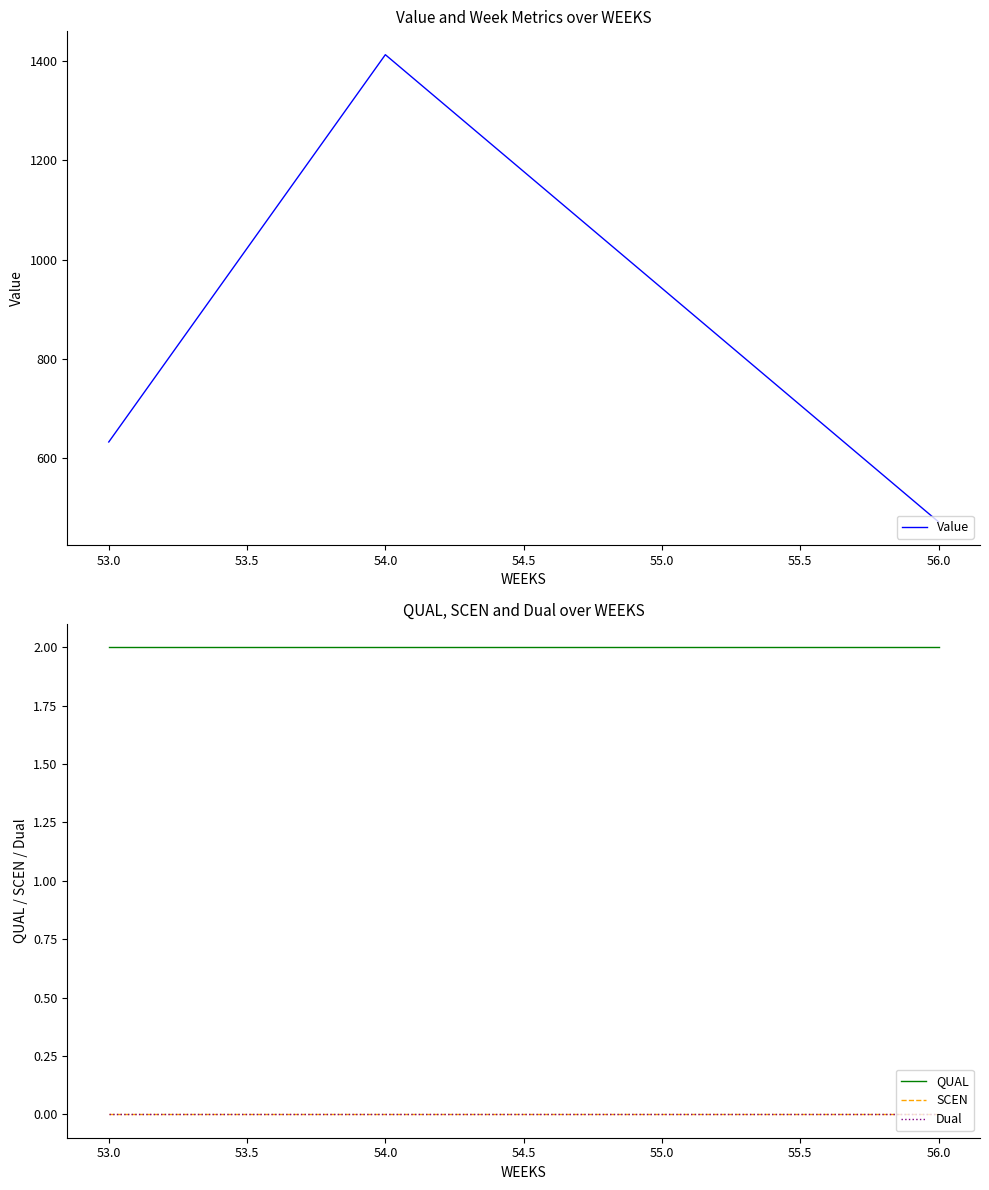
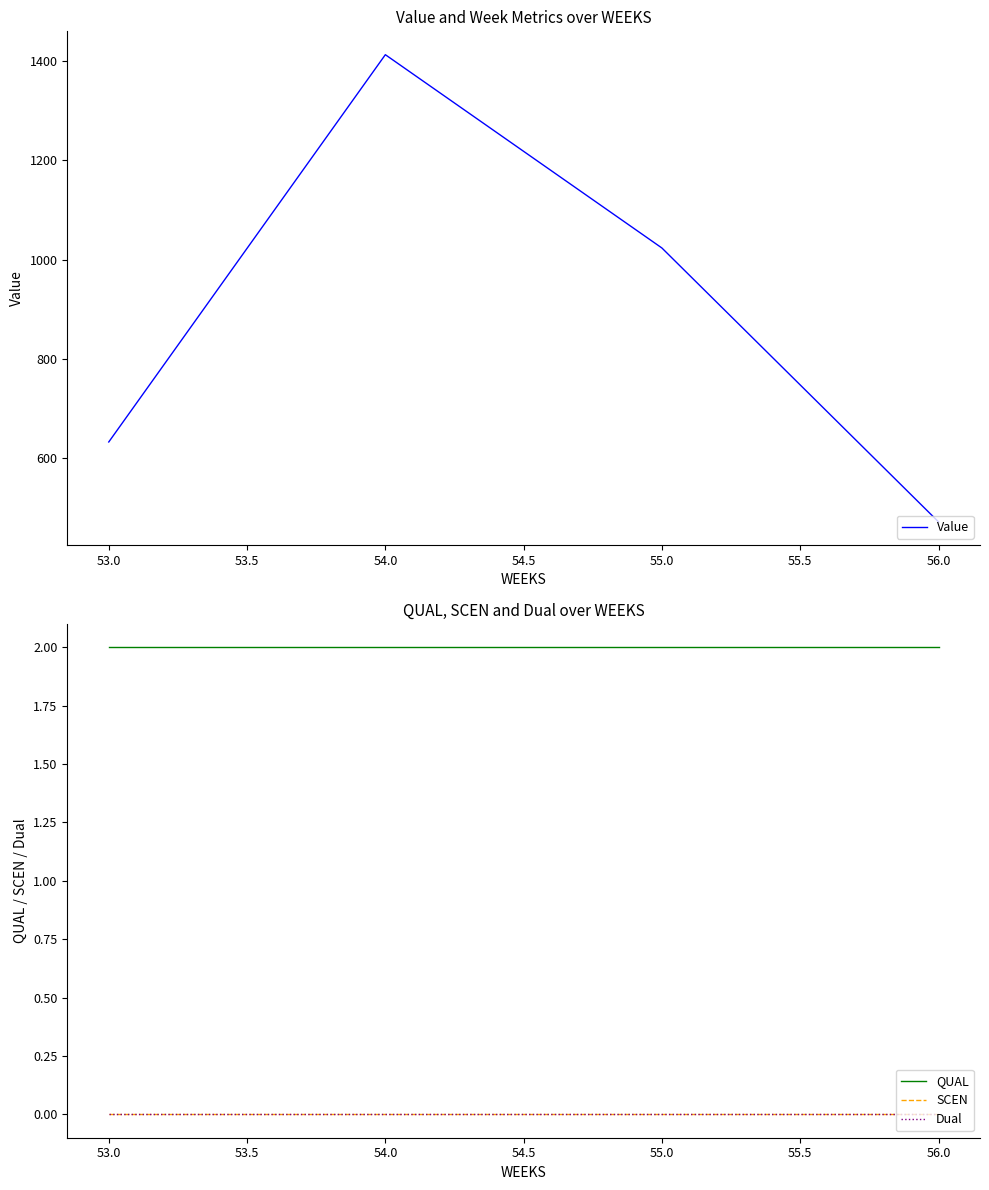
  {
    "Value and Week Metrics over WEEKS": {
      "53.0": 630,
      "54.0": 1410,
-     "55.0": 940
+     "55.0": 1020
    },
    "QUAL, SCEN and Dual over WEEKS": {
      "QUAL": {
        "53.0": 2.00,
        "54.0": 2.00,
        "55.0": 2.00,
        "56.0": 2.00
      },
      "Dual": {
        "53.0": 0.00,
        "54.0": 0.00,
        "55.0": 0.00
      }
    }
  }
